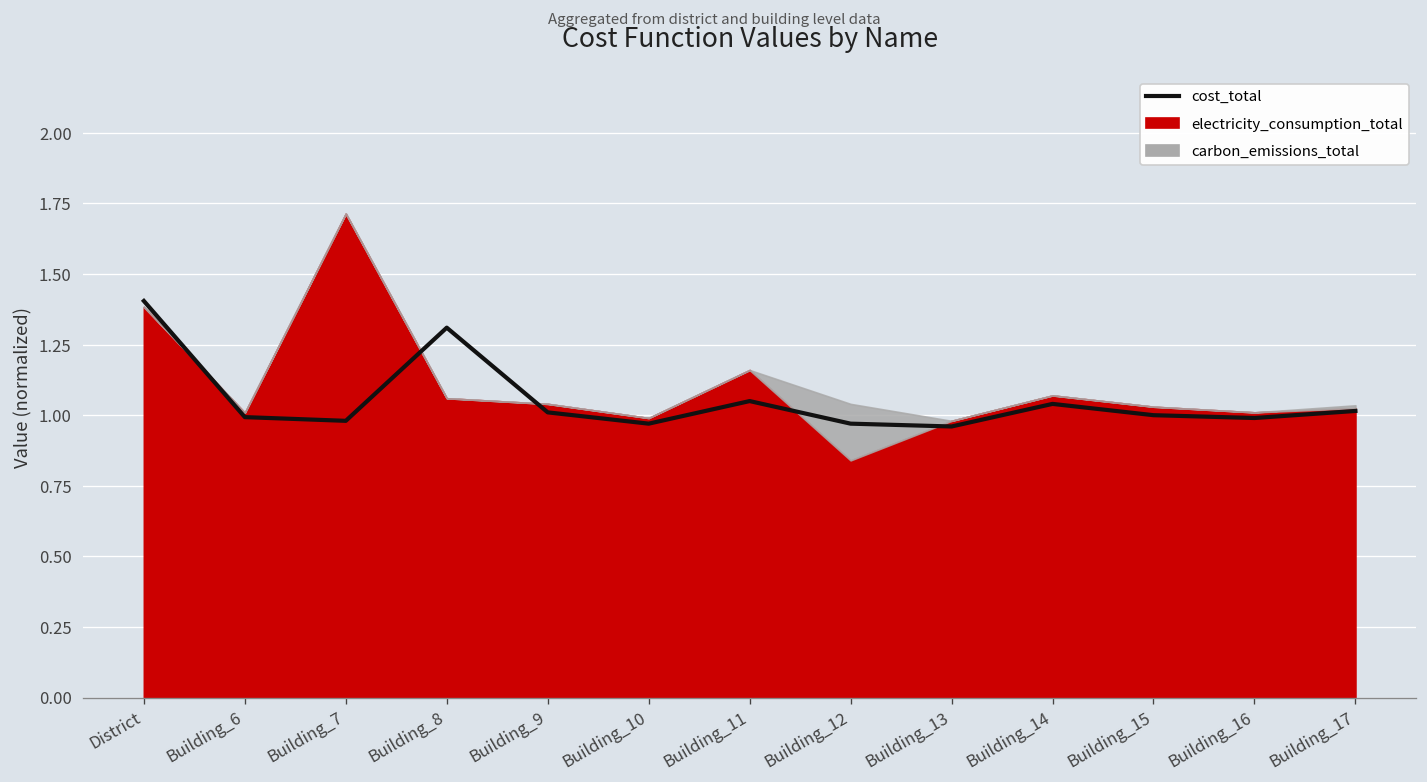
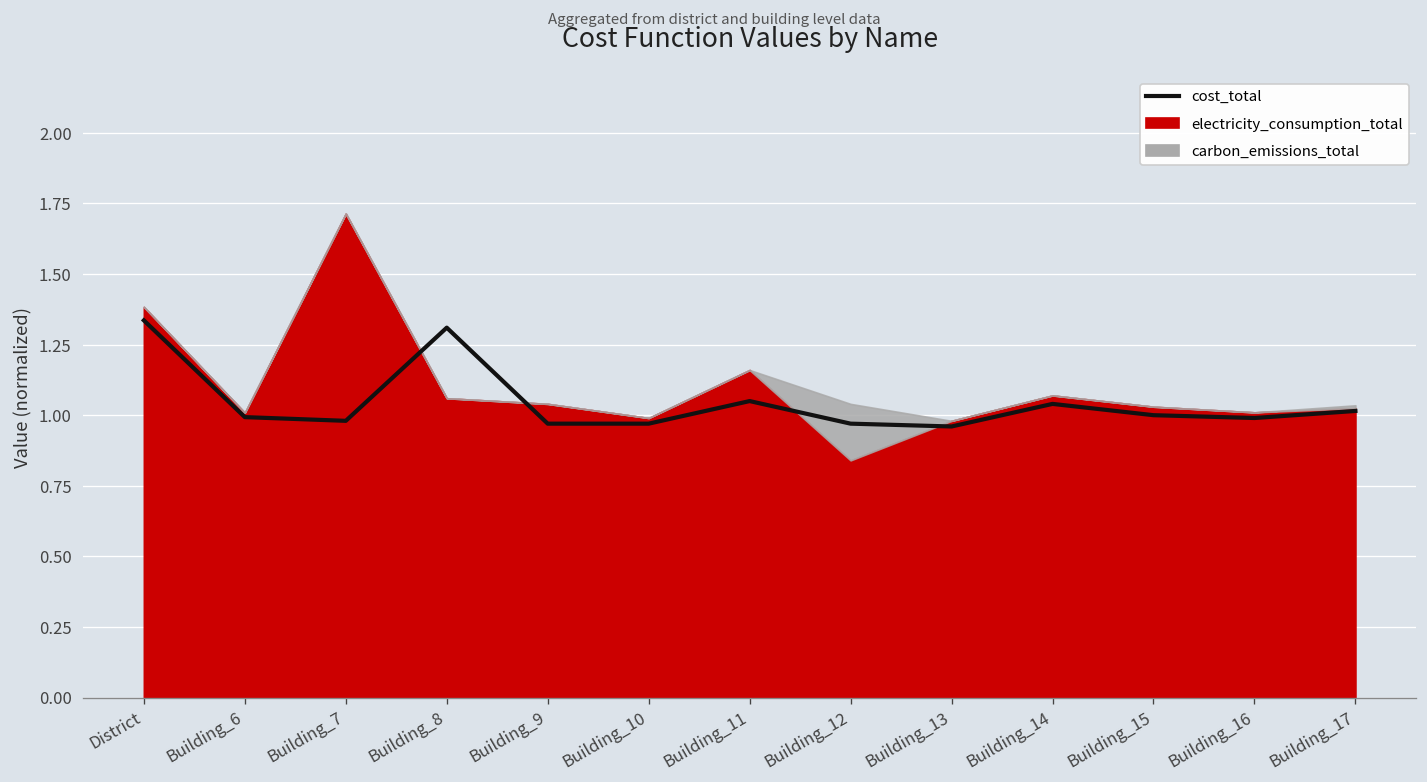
  {
    "cost_total": {
-     "District": 1.40,
+     "District": 1.34,
      "Building_6": 0.99,
      "Building_7": 0.98,
      "Building_8": 1.31,
-     "Building_9": 1.01,
+     "Building_9": 0.97,
      "Building_10": 0.97,
      "Building_11": 1.05,
      "Building_12": 0.97,
      "Building_13": 0.96,
      "Building_14": 1.04,
      "Building_15": 1.00,
      "Building_16": 0.99
    },
    "electricity_consumption_total": {
      "Building_12": 0.84
    }
  }
